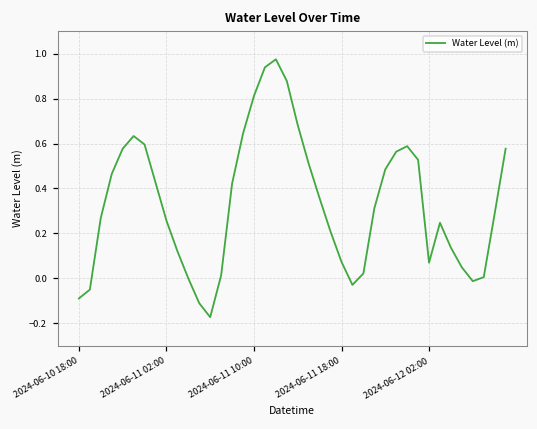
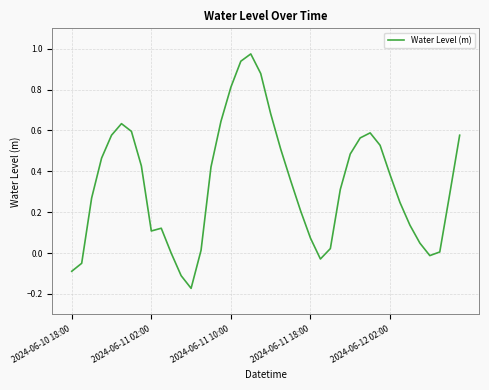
  {
    "2024-06-10 18:00": -0.09,
-   "2024-06-11 02:00": 0.26,
+   "2024-06-11 02:00": 0.11,
    "2024-06-11 10:00": 0.81,
    "2024-06-11 18:00": 0.07,
-   "2024-06-12 02:00": 0.07
+   "2024-06-12 02:00": 0.38
  }
